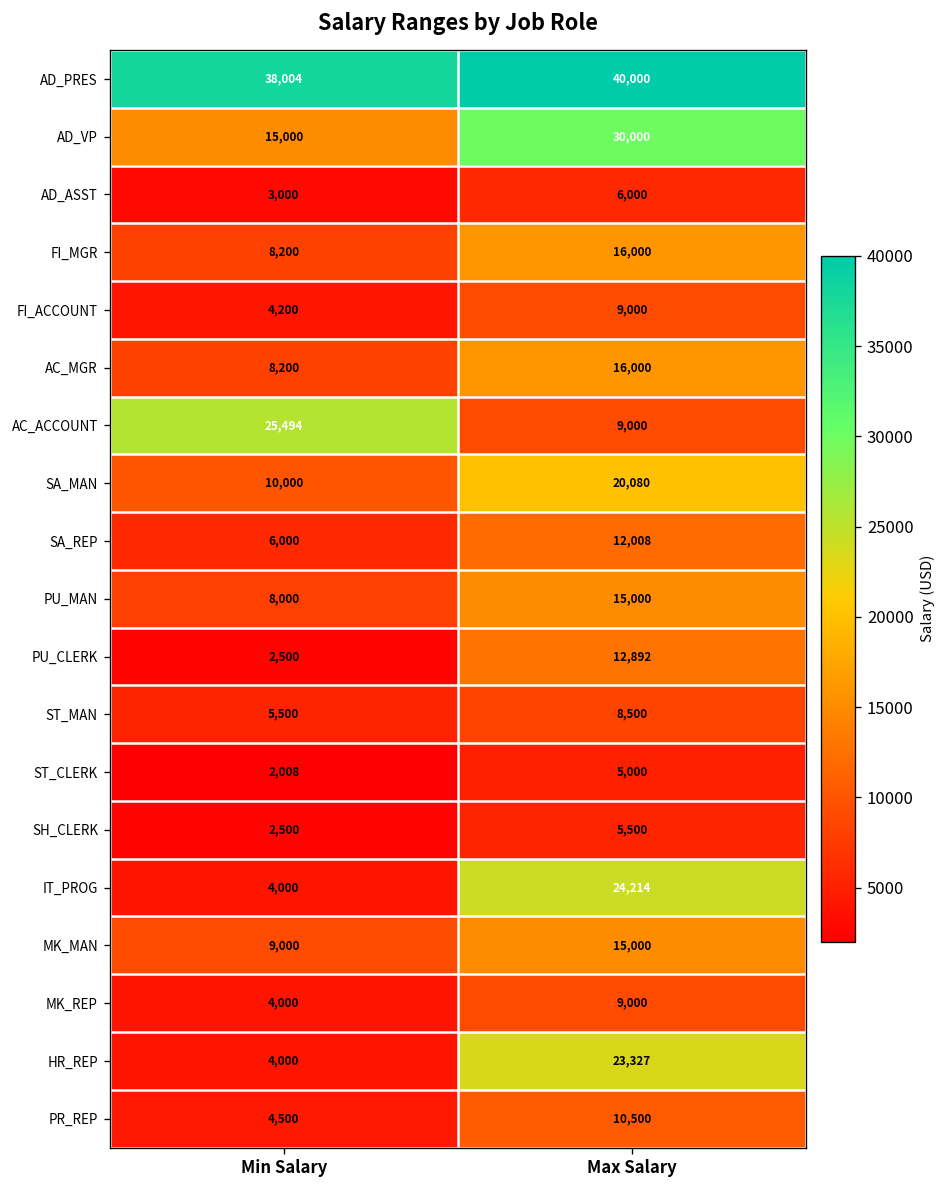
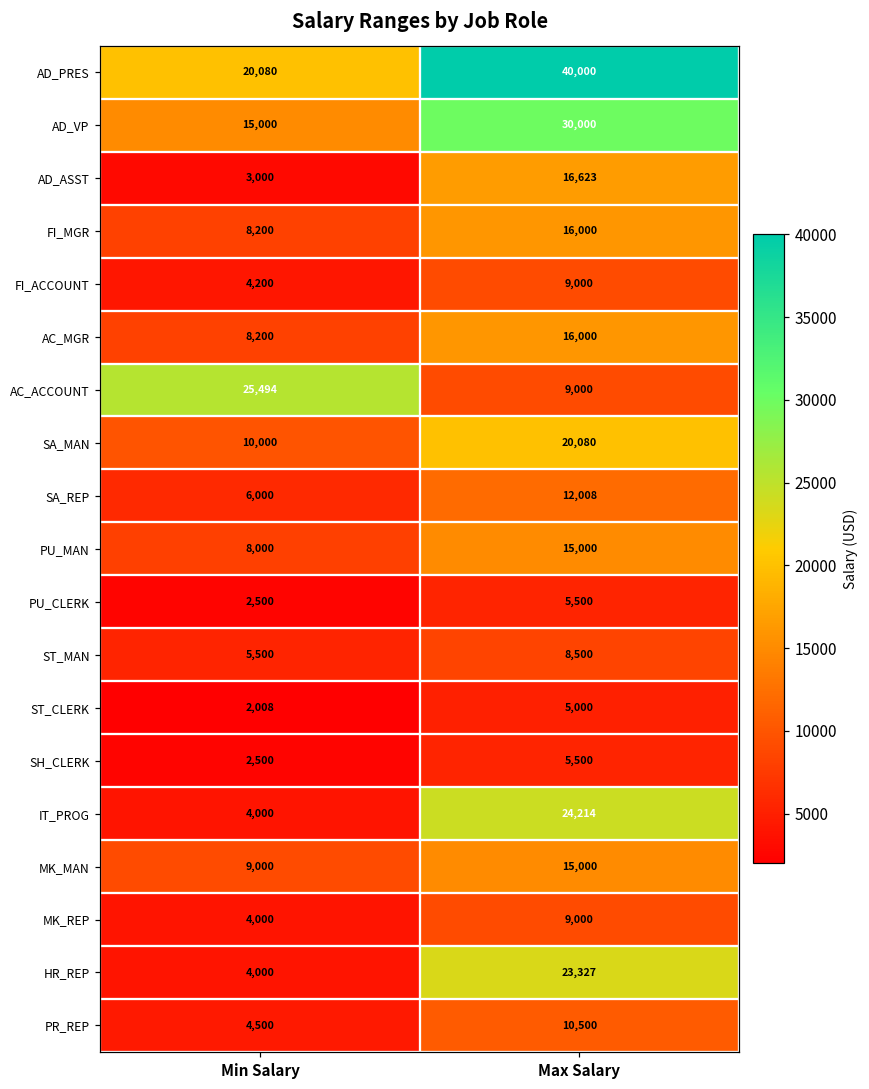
  {
    "AD_PRES": {
-     "Min Salary": "38,004",
+     "Min Salary": "20,080",
      "Max Salary": "40,000"
    },
    "AD_VP": {
      "Min Salary": "15,000",
      "Max Salary": "30,000"
    },
    "AD_ASST": {
      "Min Salary": "3,000",
-     "Max Salary": "6,000"
+     "Max Salary": "16,623"
    },
    "FI_MGR": {
      "Min Salary": "8,200",
      "Max Salary": "16,000"
    },
    "FI_ACCOUNT": {
      "Min Salary": "4,200",
      "Max Salary": "9,000"
    },
    "AC_MGR": {
      "Min Salary": "8,200",
      "Max Salary": "16,000"
    },
    "AC_ACCOUNT": {
      "Min Salary": "25,494",
      "Max Salary": "9,000"
    },
    "SA_MAN": {
      "Min Salary": "10,000",
      "Max Salary": "20,080"
    },
    "SA_REP": {
      "Min Salary": "6,000",
      "Max Salary": "12,008"
    },
    "PU_MAN": {
      "Min Salary": "8,000",
      "Max Salary": "15,000"
    },
    "PU_CLERK": {
      "Min Salary": "2,500",
-     "Max Salary": "12,892"
+     "Max Salary": "5,500"
    },
    "ST_MAN": {
      "Min Salary": "5,500",
      "Max Salary": "8,500"
    },
    "ST_CLERK": {
      "Min Salary": "2,008",
      "Max Salary": "5,000"
    },
    "SH_CLERK": {
      "Min Salary": "2,500",
      "Max Salary": "5,500"
    },
    "IT_PROG": {
      "Min Salary": "4,000",
      "Max Salary": "24,214"
    },
    "MK_MAN": {
      "Min Salary": "9,000",
      "Max Salary": "15,000"
    },
    "MK_REP": {
      "Min Salary": "4,000",
      "Max Salary": "9,000"
    },
    "HR_REP": {
      "Min Salary": "4,000",
      "Max Salary": "23,327"
    },
    "PR_REP": {
      "Min Salary": "4,500",
      "Max Salary": "10,500"
    }
  }
